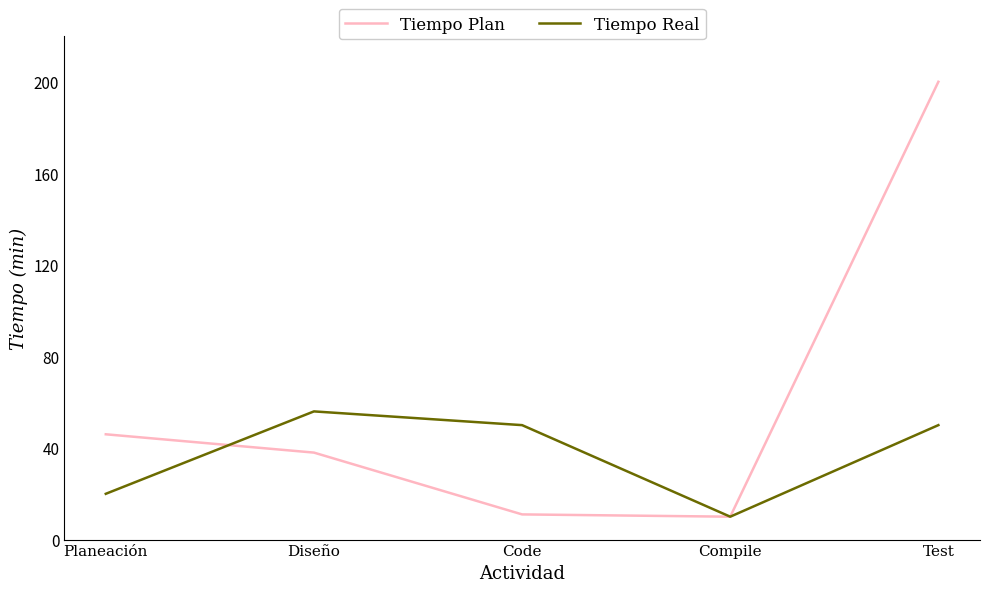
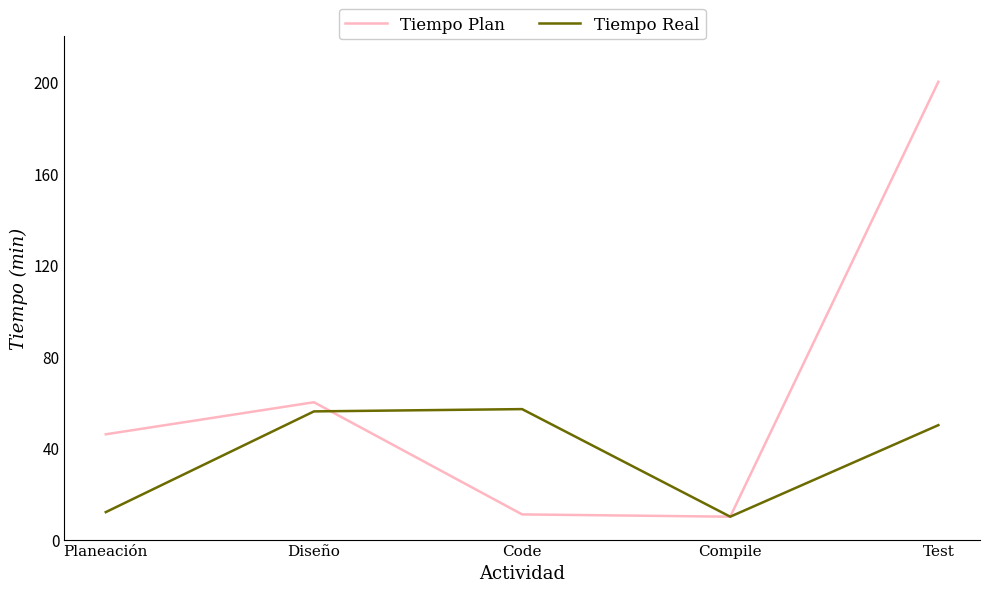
  {
    "Tiempo Plan": {
      "Planeación": 46,
-     "Diseño": 38,
+     "Diseño": 60,
      "Code": 11,
      "Test": 200
    },
    "Tiempo Real": {
-     "Planeación": 20,
+     "Planeación": 12,
      "Diseño": 56,
-     "Code": 50,
+     "Code": 57,
      "Test": 50
    }
  }
